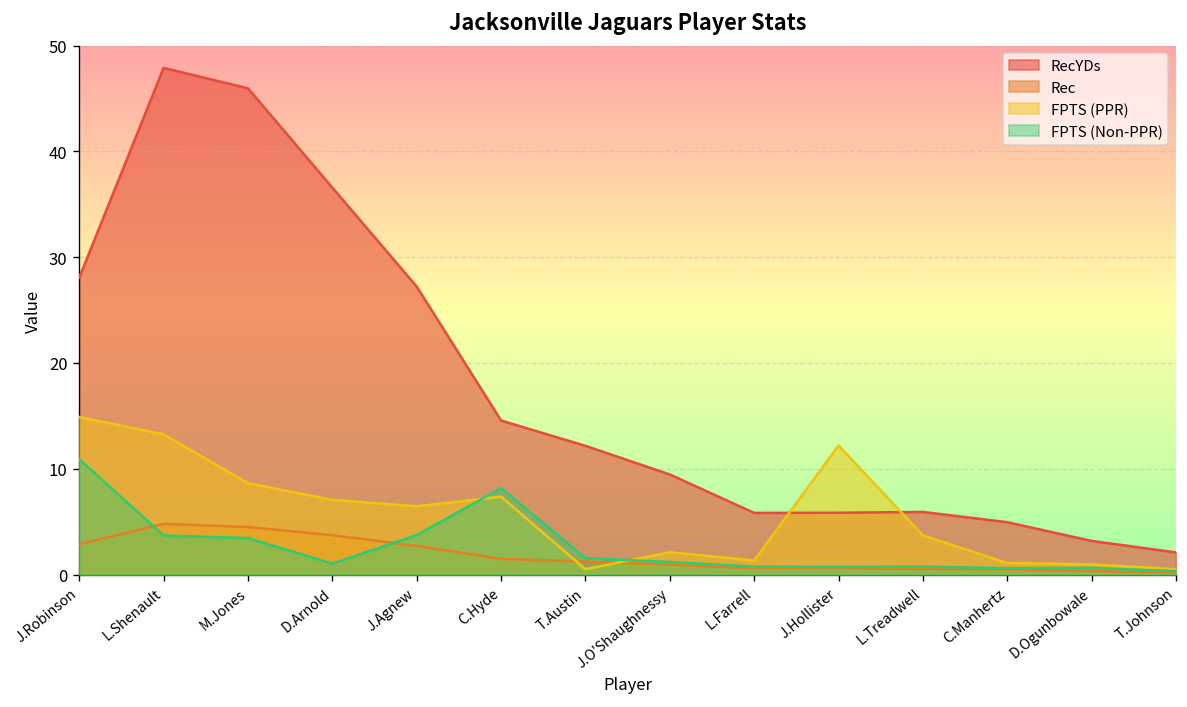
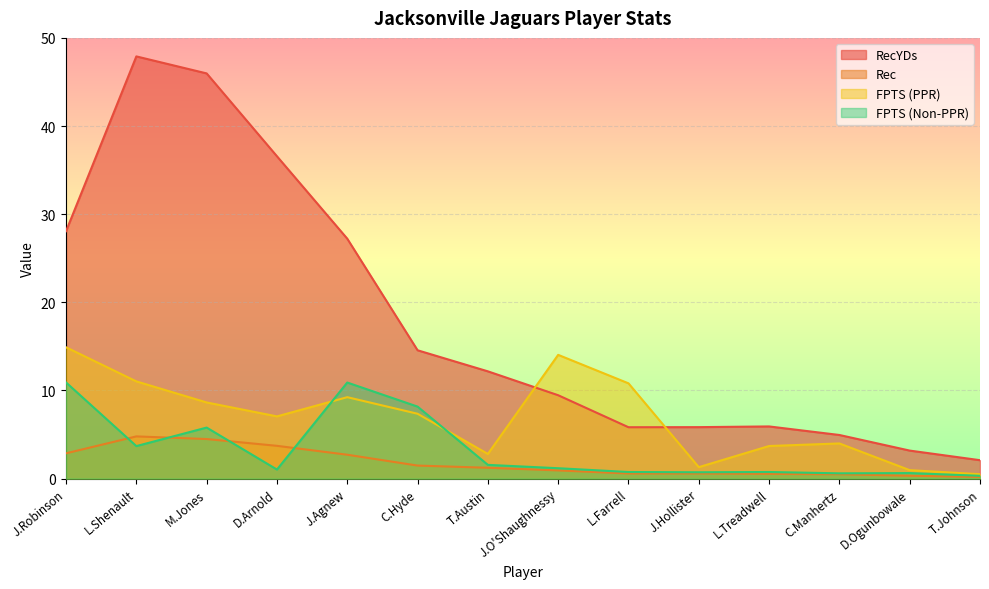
  {
    "FPTS (PPR)": {
      "J.Robinson": 15,
-     "L.Shenault": 13,
+     "L.Shenault": 11,
      "M.Jones": 9,
      "D.Arnold": 7,
-     "J.Agnew": 6,
+     "J.Agnew": 9,
      "C.Hyde": 7,
-     "T.Austin": 1,
-     "J.O'Shaughnessy": 2,
-     "L.Farrell": 1,
-     "J.Hollister": 12,
+     "T.Austin": 3,
+     "J.O'Shaughnessy": 14,
+     "L.Farrell": 11,
+     "J.Hollister": 1,
      "L.Treadwell": 4,
-     "C.Manhertz": 1,
+     "C.Manhertz": 4,
      "D.Ogunbowale": 1
    },
    "FPTS (Non-PPR)": {
      "J.Robinson": 11,
      "L.Shenault": 4,
-     "M.Jones": 3,
+     "M.Jones": 6,
      "D.Arnold": 1,
-     "J.Agnew": 4,
+     "J.Agnew": 11,
      "C.Hyde": 8,
      "T.Austin": 2,
      "D.Ogunbowale": 1
    }
  }
